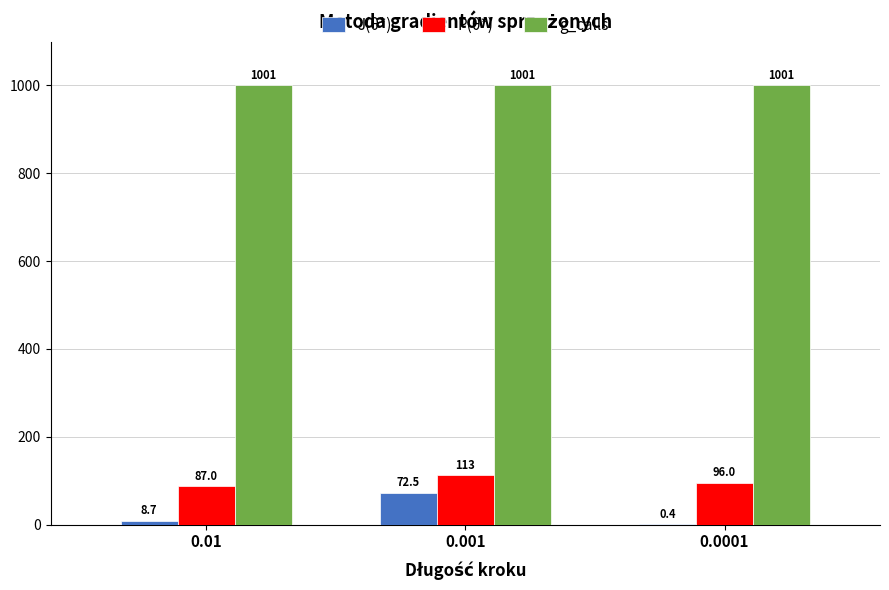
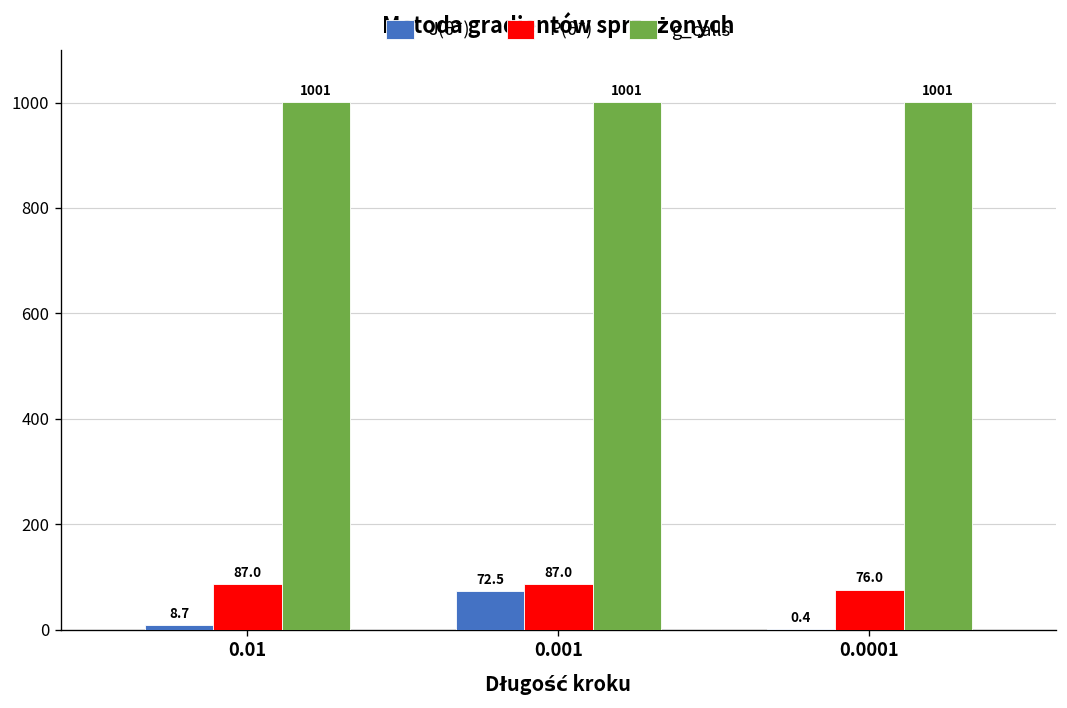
  {
    "J(θ*)": {
      "0.01": 8.7,
      "0.001": 72.5,
      "0.0001": 0.4
    },
    "P(θ*)": {
      "0.01": 87.0,
-     "0.001": 113,
-     "0.0001": 96.0
+     "0.001": 87.0,
+     "0.0001": 76.0
    },
    "g_calls": {
      "0.01": 1001,
      "0.001": 1001,
      "0.0001": 1001
    }
  }
